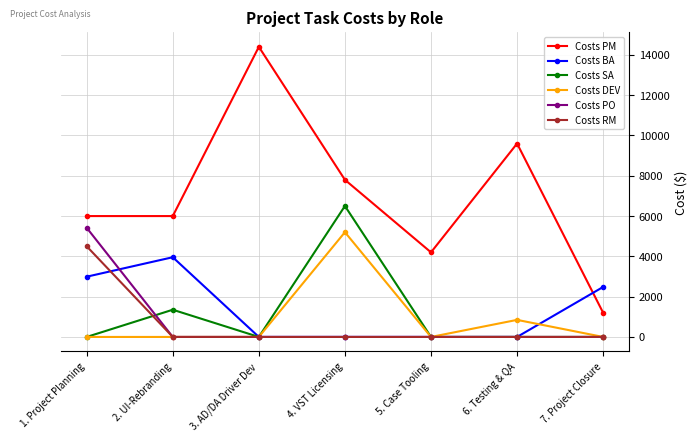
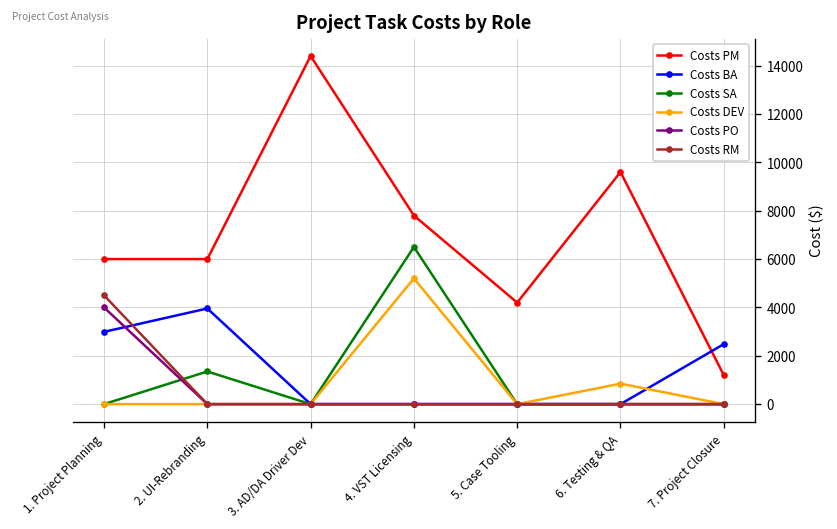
  {
    "Costs PM": {
      "1. Project Planning": 6000,
      "2. UI-Rebranding": 6000,
      "3. AD/DA Driver Dev": 14400,
      "4. VST Licensing": 7800,
      "5. Case Tooling": 4200,
      "6. Testing & QA": 9600,
      "7. Project Closure": 1200
    },
    "Costs BA": {
      "1. Project Planning": 3000,
      "2. UI-Rebranding": 4000,
      "7. Project Closure": 2500
    },
    "Costs SA": {
      "2. UI-Rebranding": 1400,
      "4. VST Licensing": 6500
    },
    "Costs DEV": {
      "4. VST Licensing": 5200,
      "6. Testing & QA": 800
    },
    "Costs PO": {
-     "1. Project Planning": 5400
+     "1. Project Planning": 4000
    },
    "Costs RM": {
      "1. Project Planning": 4500
    }
  }
